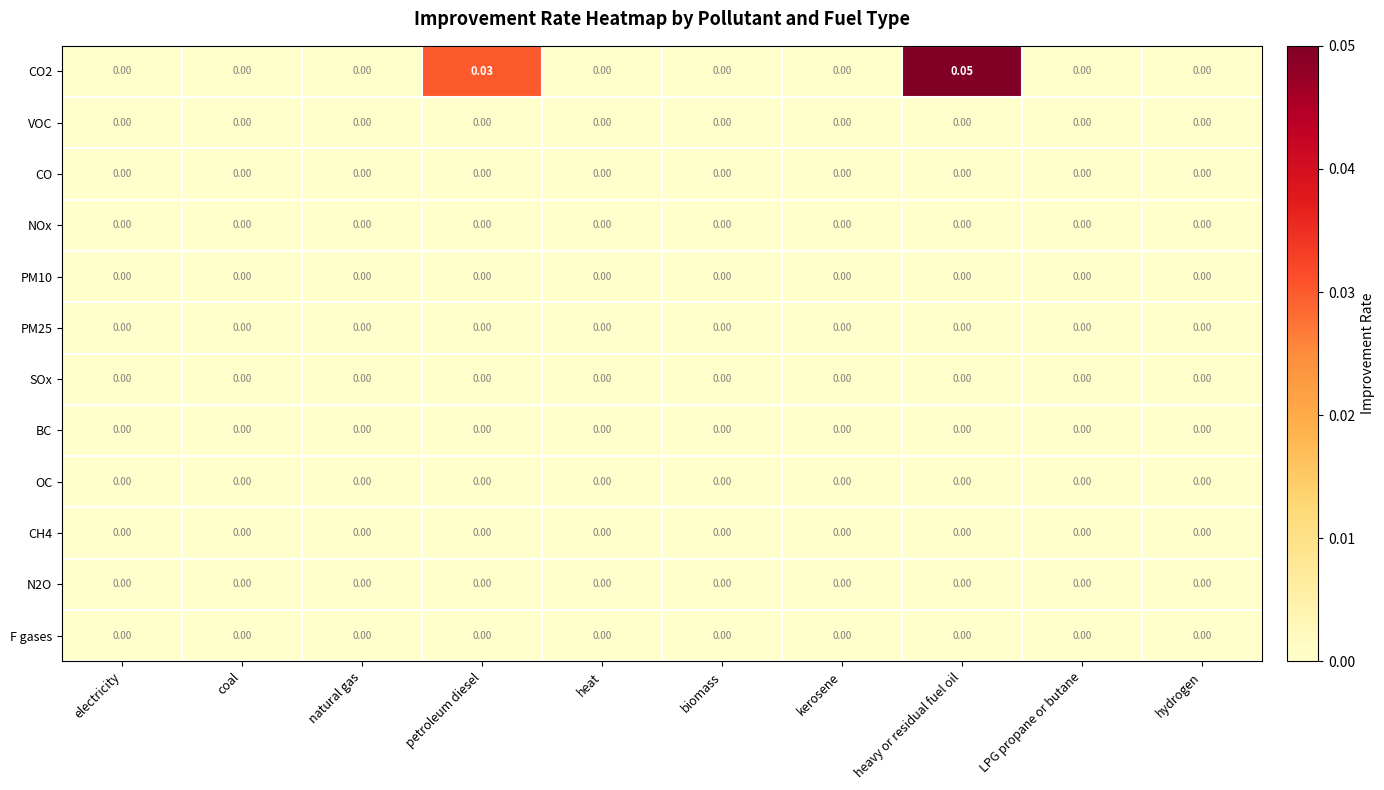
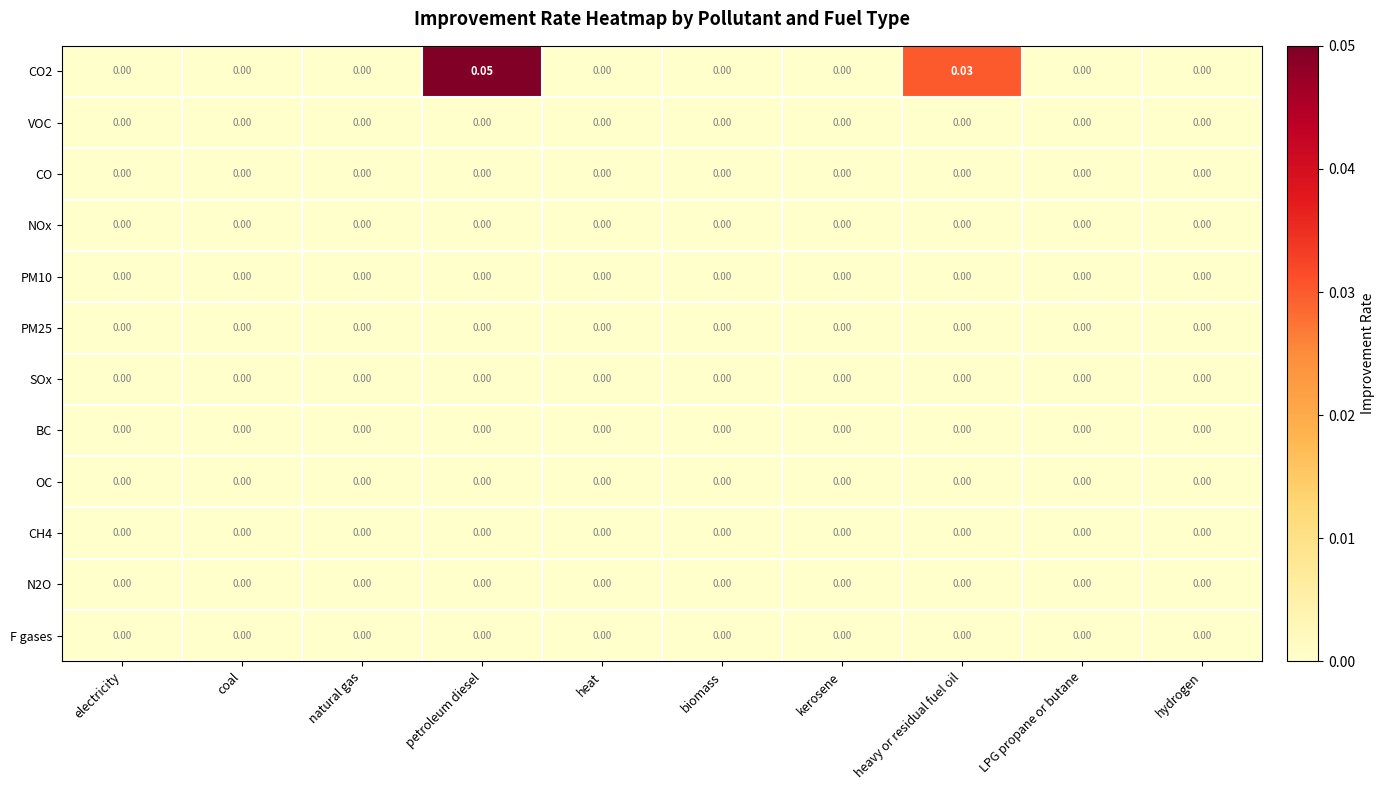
  {
    "CO2": {
      "electricity": 0.00,
      "coal": 0.00,
      "natural gas": 0.00,
-     "petroleum diesel": 0.03,
+     "petroleum diesel": 0.05,
      "heat": 0.00,
      "biomass": 0.00,
      "kerosene": 0.00,
-     "heavy or residual fuel oil": 0.05,
+     "heavy or residual fuel oil": 0.03,
      "LPG propane or butane": 0.00,
      "hydrogen": 0.00
    },
    "VOC": {
      "electricity": 0.00,
      "coal": 0.00,
      "natural gas": 0.00,
      "petroleum diesel": 0.00,
      "heat": 0.00,
      "biomass": 0.00,
      "kerosene": 0.00,
      "heavy or residual fuel oil": 0.00,
      "LPG propane or butane": 0.00,
      "hydrogen": 0.00
    },
    "CO": {
      "electricity": 0.00,
      "coal": 0.00,
      "natural gas": 0.00,
      "petroleum diesel": 0.00,
      "heat": 0.00,
      "biomass": 0.00,
      "kerosene": 0.00,
      "heavy or residual fuel oil": 0.00,
      "LPG propane or butane": 0.00,
      "hydrogen": 0.00
    },
    "NOx": {
      "electricity": 0.00,
      "coal": 0.00,
      "natural gas": 0.00,
      "petroleum diesel": 0.00,
      "heat": 0.00,
      "biomass": 0.00,
      "kerosene": 0.00,
      "heavy or residual fuel oil": 0.00,
      "LPG propane or butane": 0.00,
      "hydrogen": 0.00
    },
    "PM10": {
      "electricity": 0.00,
      "coal": 0.00,
      "natural gas": 0.00,
      "petroleum diesel": 0.00,
      "heat": 0.00,
      "biomass": 0.00,
      "kerosene": 0.00,
      "heavy or residual fuel oil": 0.00,
      "LPG propane or butane": 0.00,
      "hydrogen": 0.00
    },
    "PM25": {
      "electricity": 0.00,
      "coal": 0.00,
      "natural gas": 0.00,
      "petroleum diesel": 0.00,
      "heat": 0.00,
      "biomass": 0.00,
      "kerosene": 0.00,
      "heavy or residual fuel oil": 0.00,
      "LPG propane or butane": 0.00,
      "hydrogen": 0.00
    },
    "SOx": {
      "electricity": 0.00,
      "coal": 0.00,
      "natural gas": 0.00,
      "petroleum diesel": 0.00,
      "heat": 0.00,
      "biomass": 0.00,
      "kerosene": 0.00,
      "heavy or residual fuel oil": 0.00,
      "LPG propane or butane": 0.00,
      "hydrogen": 0.00
    },
    "BC": {
      "electricity": 0.00,
      "coal": 0.00,
      "natural gas": 0.00,
      "petroleum diesel": 0.00,
      "heat": 0.00,
      "biomass": 0.00,
      "kerosene": 0.00,
      "heavy or residual fuel oil": 0.00,
      "LPG propane or butane": 0.00,
      "hydrogen": 0.00
    },
    "OC": {
      "electricity": 0.00,
      "coal": 0.00,
      "natural gas": 0.00,
      "petroleum diesel": 0.00,
      "heat": 0.00,
      "biomass": 0.00,
      "kerosene": 0.00,
      "heavy or residual fuel oil": 0.00,
      "LPG propane or butane": 0.00,
      "hydrogen": 0.00
    },
    "CH4": {
      "electricity": 0.00,
      "coal": 0.00,
      "natural gas": 0.00,
      "petroleum diesel": 0.00,
      "heat": 0.00,
      "biomass": 0.00,
      "kerosene": 0.00,
      "heavy or residual fuel oil": 0.00,
      "LPG propane or butane": 0.00,
      "hydrogen": 0.00
    },
    "N2O": {
      "electricity": 0.00,
      "coal": 0.00,
      "natural gas": 0.00,
      "petroleum diesel": 0.00,
      "heat": 0.00,
      "biomass": 0.00,
      "kerosene": 0.00,
      "heavy or residual fuel oil": 0.00,
      "LPG propane or butane": 0.00,
      "hydrogen": 0.00
    },
    "F gases": {
      "electricity": 0.00,
      "coal": 0.00,
      "natural gas": 0.00,
      "petroleum diesel": 0.00,
      "heat": 0.00,
      "biomass": 0.00,
      "kerosene": 0.00,
      "heavy or residual fuel oil": 0.00,
      "LPG propane or butane": 0.00,
      "hydrogen": 0.00
    }
  }
